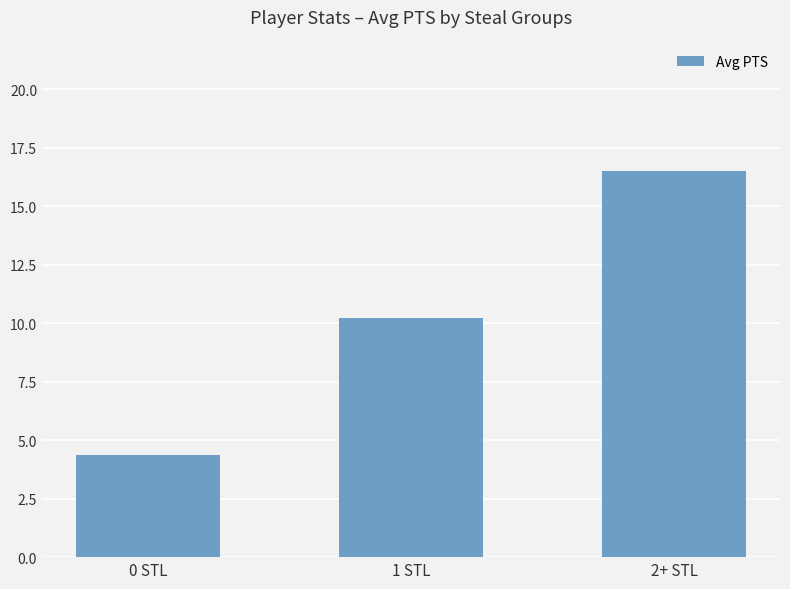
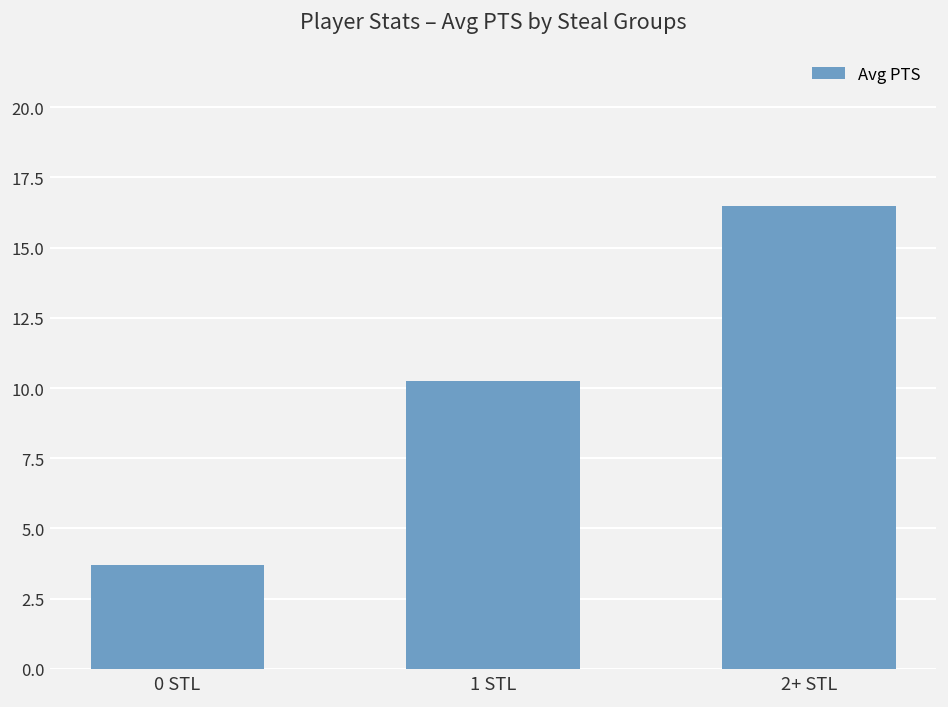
  {
-   "0 STL": 4.4,
+   "0 STL": 3.7,
    "1 STL": 10.2,
    "2+ STL": 16.5
  }
